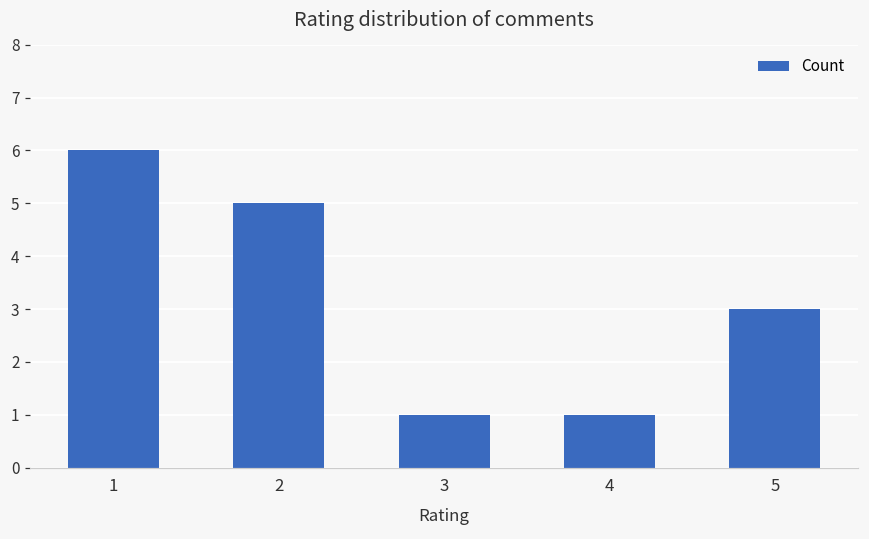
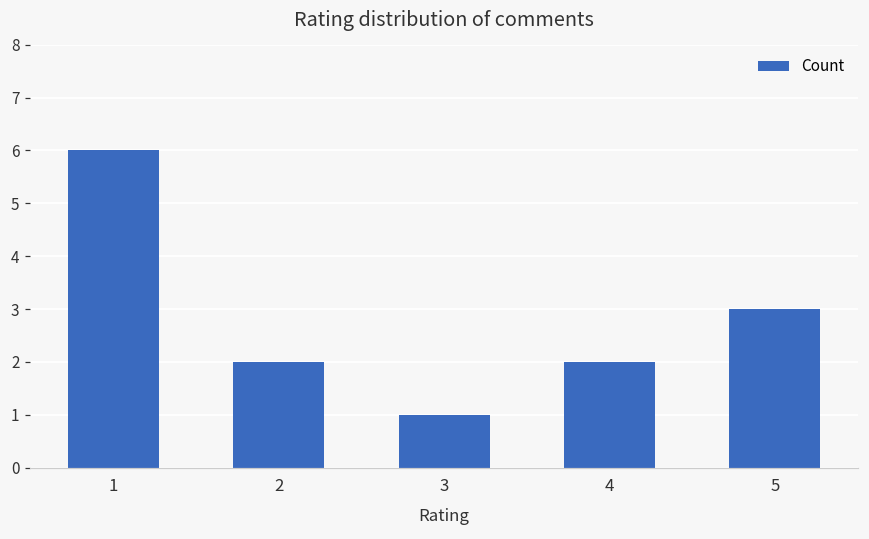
  {
    "1": 6,
-   "2": 5,
+   "2": 2,
    "3": 1,
-   "4": 1,
+   "4": 2,
    "5": 3
  }
